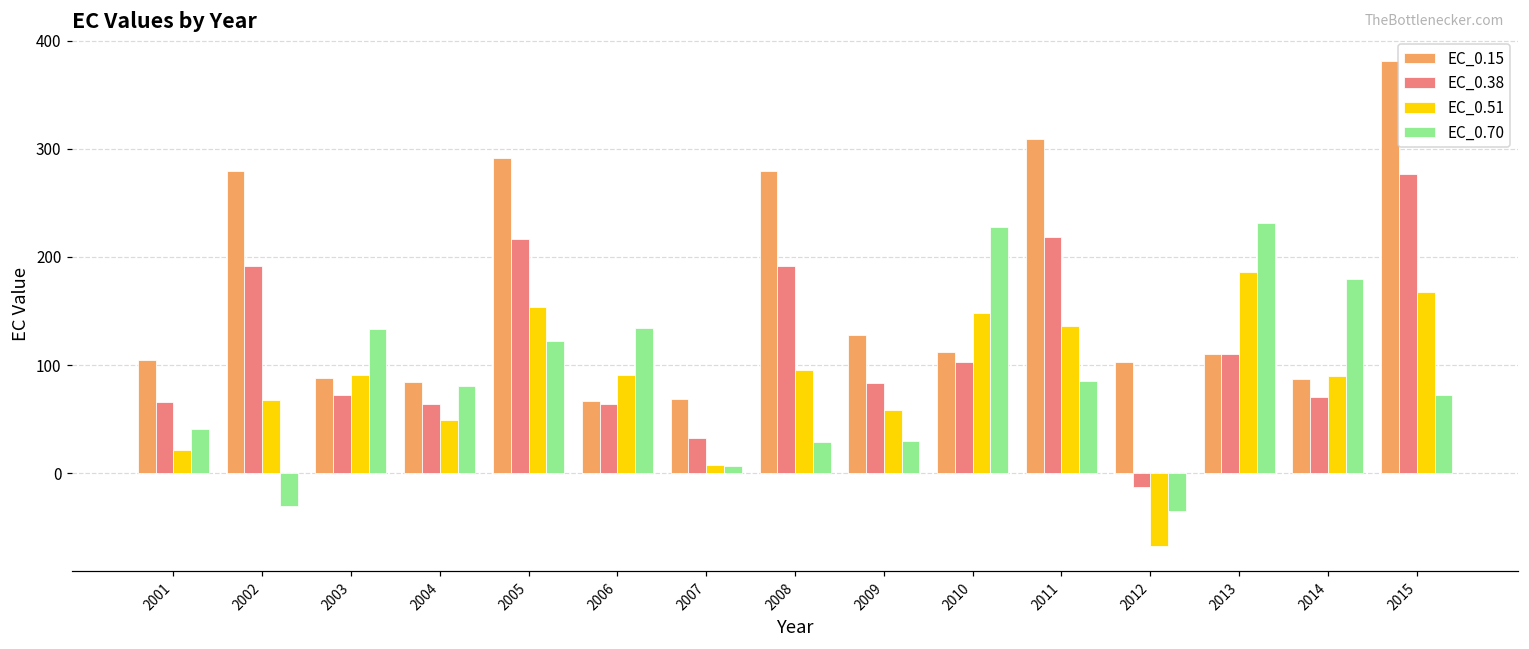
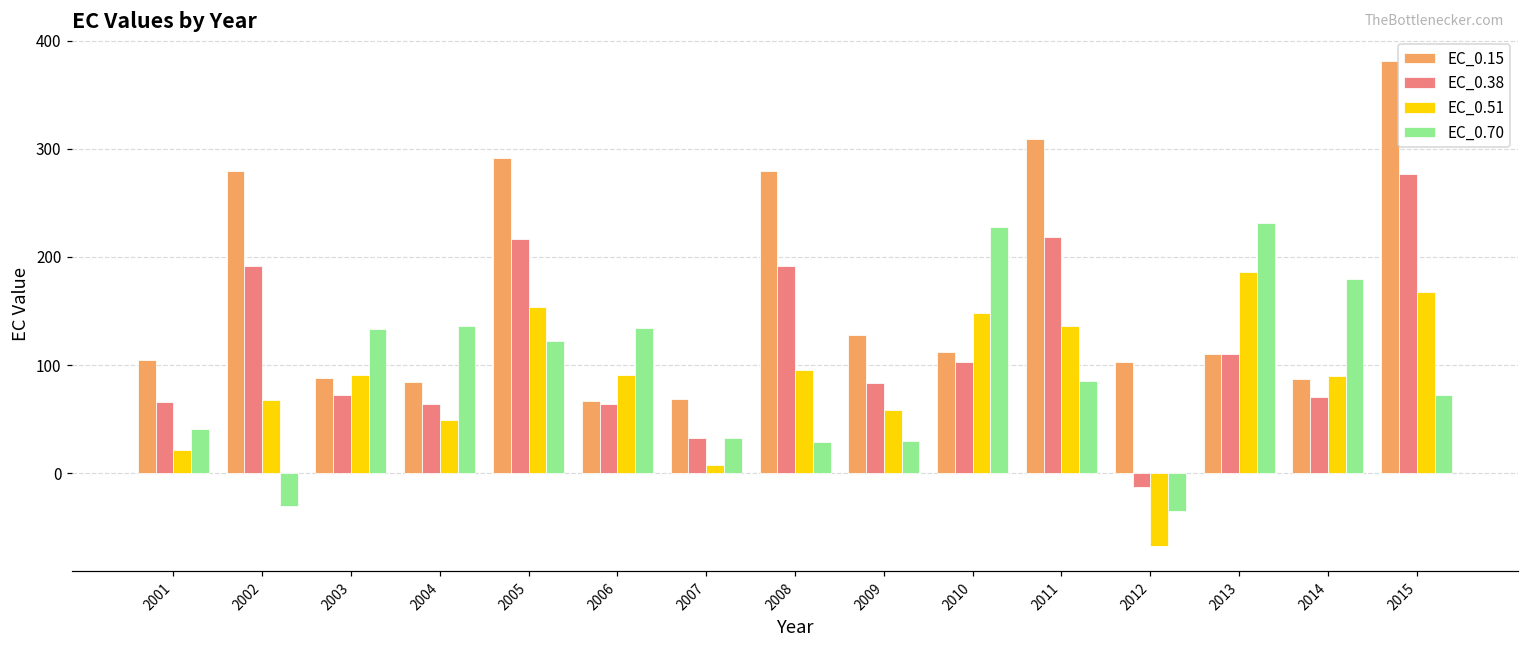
  {
    "EC_0.51": {
      "2001": 20,
      "2002": 70,
      "2003": 90,
      "2004": 50,
      "2005": 150,
      "2006": 90,
      "2007": 10,
      "2008": 100,
      "2009": 60,
      "2010": 150,
      "2011": 140,
      "2012": -70,
      "2013": 190,
      "2014": 90,
      "2015": 170
    },
    "EC_0.70": {
      "2001": 40,
      "2002": -30,
      "2003": 130,
-     "2004": 80,
+     "2004": 140,
      "2005": 120,
      "2006": 130,
-     "2007": 10,
+     "2007": 30,
      "2008": 30,
      "2009": 30,
      "2010": 230,
      "2011": 90,
      "2012": -30,
      "2013": 230,
      "2014": 180,
      "2015": 70
    }
  }
